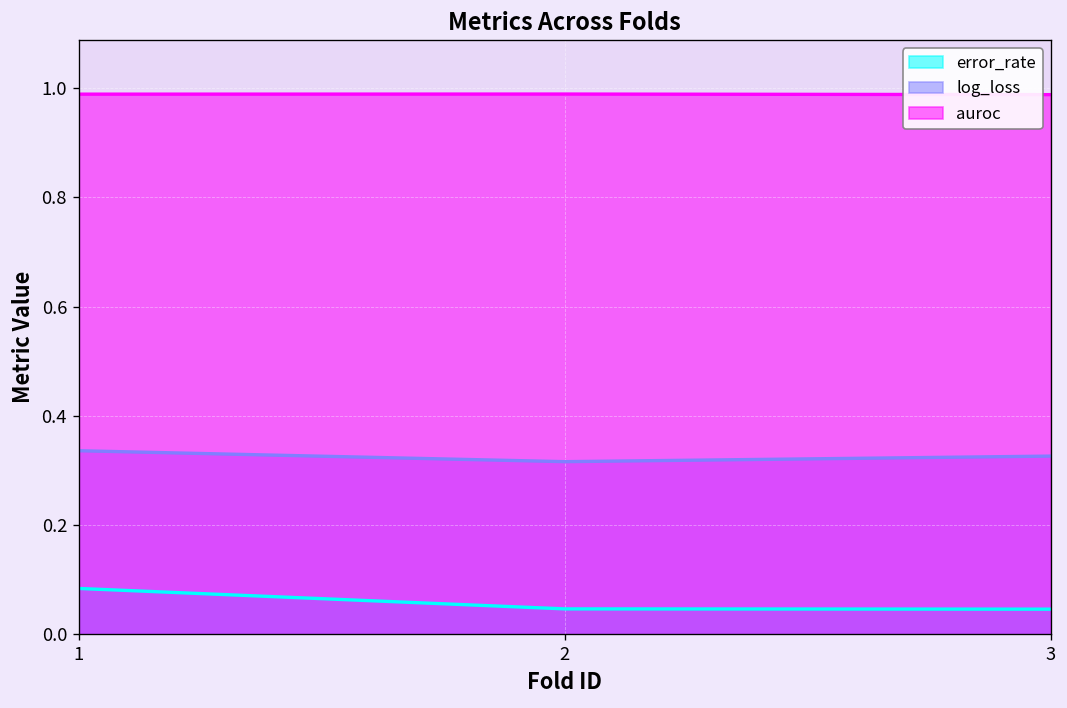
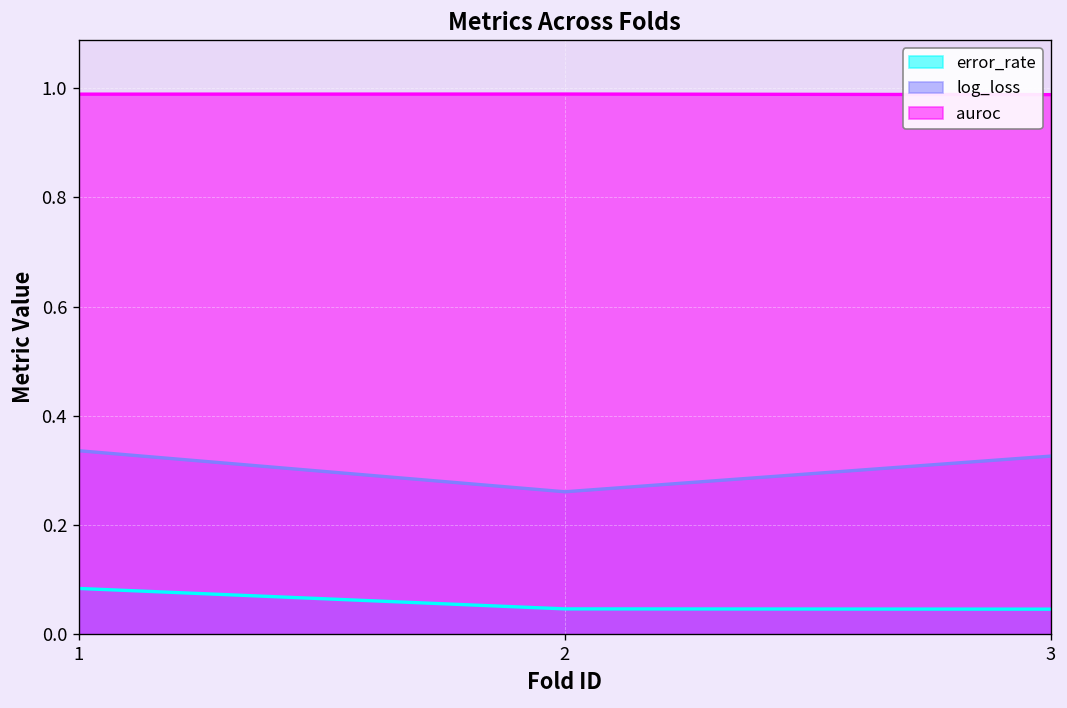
  {
    "error_rate": {
      "1": 0.08,
      "2": 0.05,
      "3": 0.05
    },
    "log_loss": {
      "1": 0.34,
-     "2": 0.32,
+     "2": 0.26,
      "3": 0.33
    },
    "auroc": {
      "1": 0.99,
      "2": 0.99,
      "3": 0.99
    }
  }
